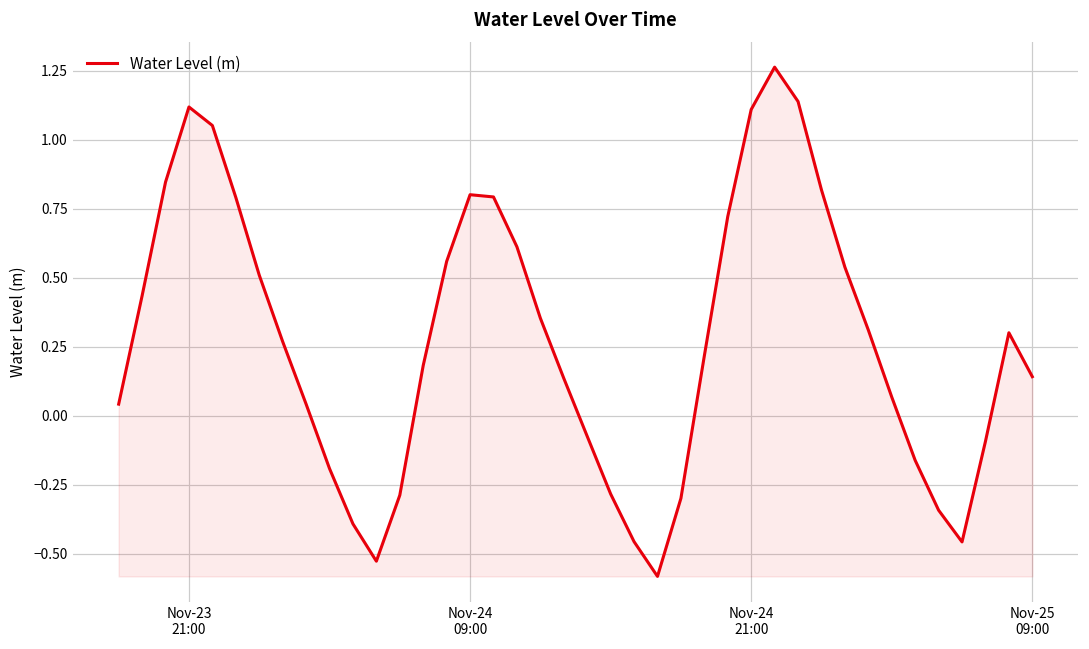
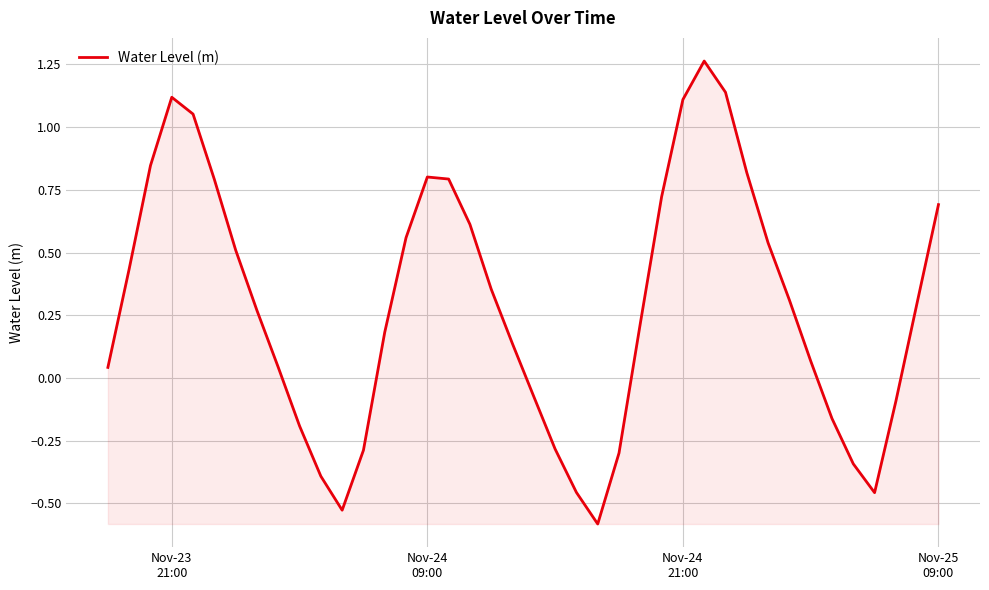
  {
    "Nov-23 21:00": 1.12,
    "Nov-24 09:00": 0.80,
    "Nov-24 21:00": 1.11,
-   "Nov-25 09:00": 0.14
+   "Nov-25 09:00": 0.69
  }
